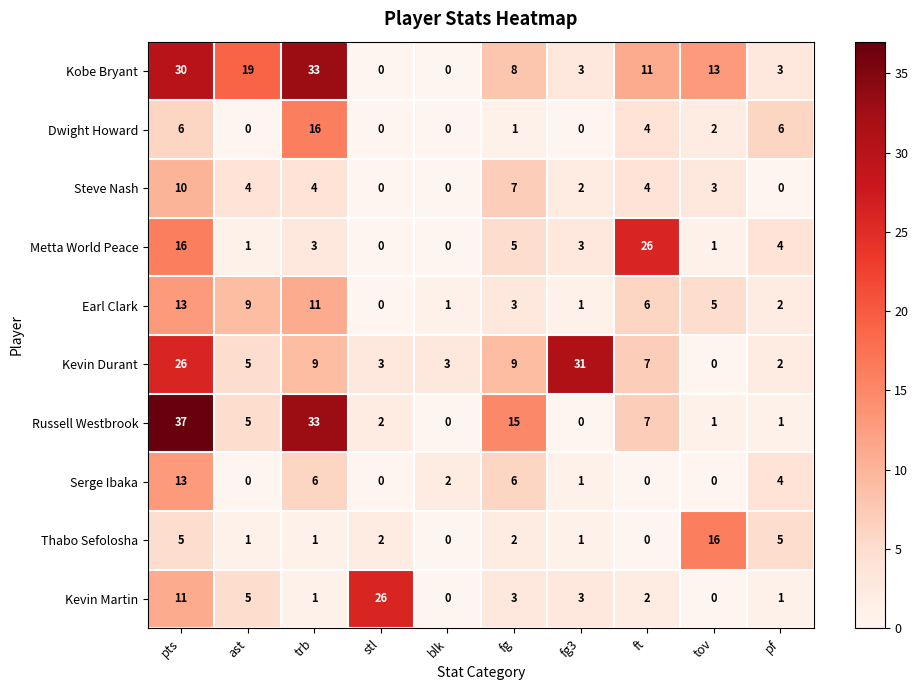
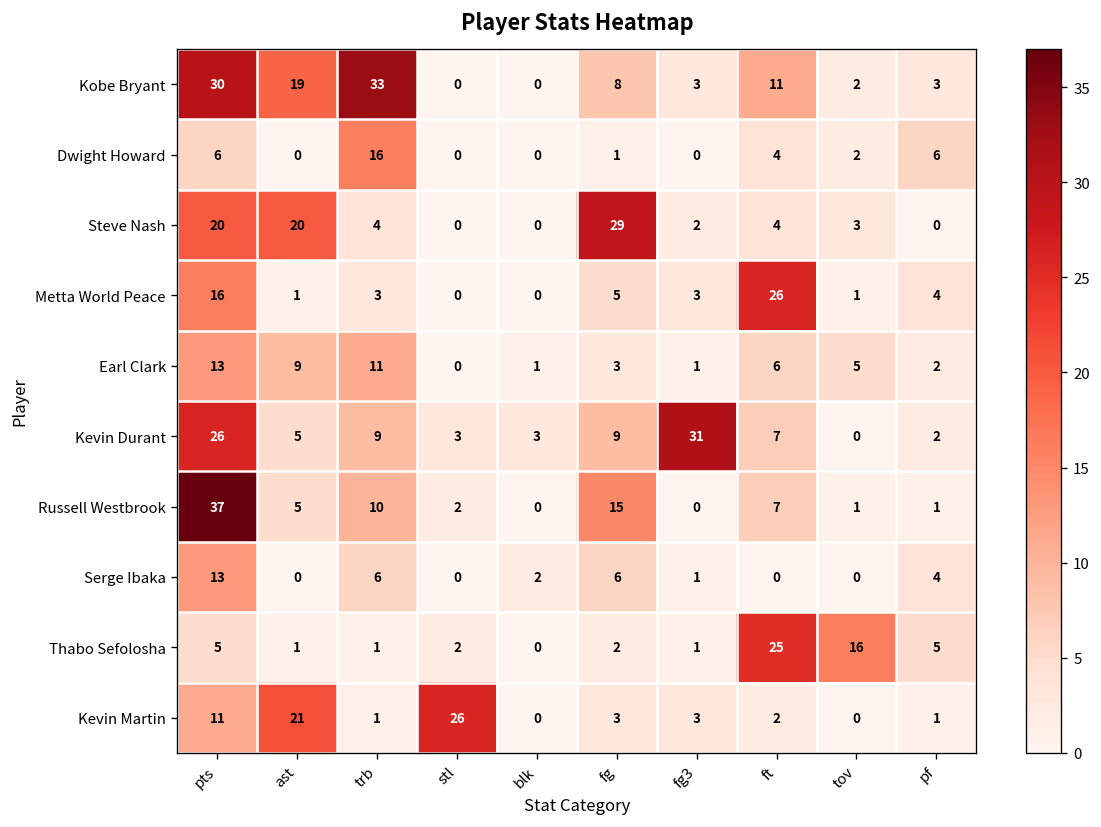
  {
    "Kobe Bryant": {
      "pts": 30,
      "ast": 19,
      "trb": 33,
      "stl": 0,
      "blk": 0,
      "fg": 8,
      "fg3": 3,
      "ft": 11,
-     "tov": 13,
+     "tov": 2,
      "pf": 3
    },
    "Dwight Howard": {
      "pts": 6,
      "ast": 0,
      "trb": 16,
      "stl": 0,
      "blk": 0,
      "fg": 1,
      "fg3": 0,
      "ft": 4,
      "tov": 2,
      "pf": 6
    },
    "Steve Nash": {
-     "pts": 10,
-     "ast": 4,
+     "pts": 20,
+     "ast": 20,
      "trb": 4,
      "stl": 0,
      "blk": 0,
-     "fg": 7,
+     "fg": 29,
      "fg3": 2,
      "ft": 4,
      "tov": 3,
      "pf": 0
    },
    "Metta World Peace": {
      "pts": 16,
      "ast": 1,
      "trb": 3,
      "stl": 0,
      "blk": 0,
      "fg": 5,
      "fg3": 3,
      "ft": 26,
      "tov": 1,
      "pf": 4
    },
    "Earl Clark": {
      "pts": 13,
      "ast": 9,
      "trb": 11,
      "stl": 0,
      "blk": 1,
      "fg": 3,
      "fg3": 1,
      "ft": 6,
      "tov": 5,
      "pf": 2
    },
    "Kevin Durant": {
      "pts": 26,
      "ast": 5,
      "trb": 9,
      "stl": 3,
      "blk": 3,
      "fg": 9,
      "fg3": 31,
      "ft": 7,
      "tov": 0,
      "pf": 2
    },
    "Russell Westbrook": {
      "pts": 37,
      "ast": 5,
-     "trb": 33,
+     "trb": 10,
      "stl": 2,
      "blk": 0,
      "fg": 15,
      "fg3": 0,
      "ft": 7,
      "tov": 1,
      "pf": 1
    },
    "Serge Ibaka": {
      "pts": 13,
      "ast": 0,
      "trb": 6,
      "stl": 0,
      "blk": 2,
      "fg": 6,
      "fg3": 1,
      "ft": 0,
      "tov": 0,
      "pf": 4
    },
    "Thabo Sefolosha": {
      "pts": 5,
      "ast": 1,
      "trb": 1,
      "stl": 2,
      "blk": 0,
      "fg": 2,
      "fg3": 1,
-     "ft": 0,
+     "ft": 25,
      "tov": 16,
      "pf": 5
    },
    "Kevin Martin": {
      "pts": 11,
-     "ast": 5,
+     "ast": 21,
      "trb": 1,
      "stl": 26,
      "blk": 0,
      "fg": 3,
      "fg3": 3,
      "ft": 2,
      "tov": 0,
      "pf": 1
    }
  }
